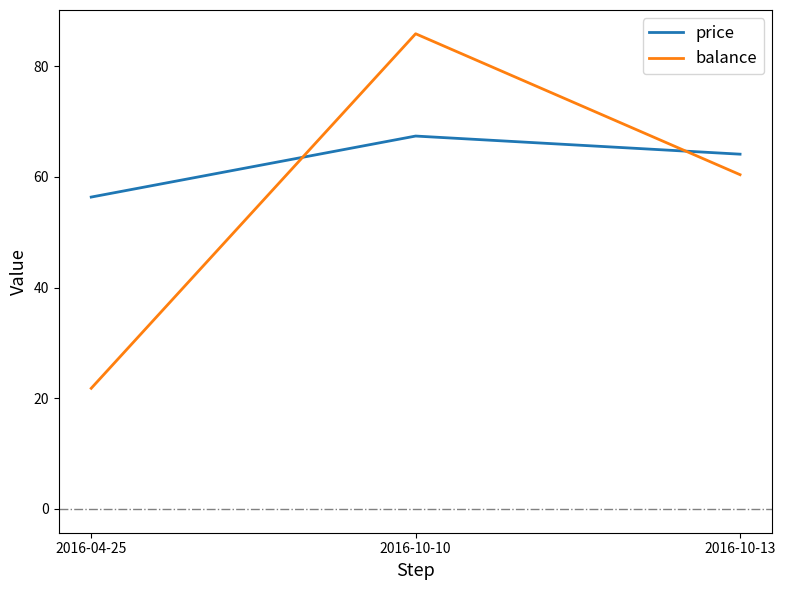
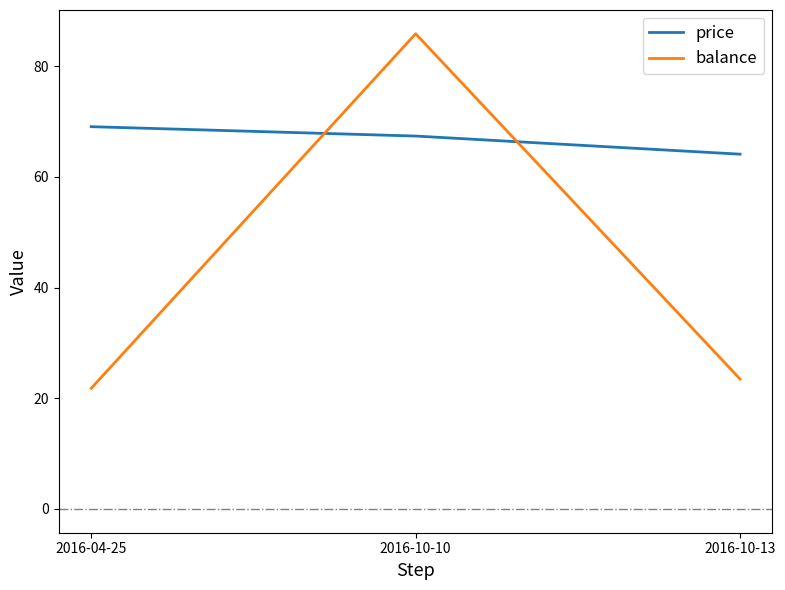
  {
    "price": {
-     "2016-04-25": 56,
+     "2016-04-25": 69,
      "2016-10-10": 67,
      "2016-10-13": 64
    },
    "balance": {
      "2016-04-25": 22,
      "2016-10-10": 86,
-     "2016-10-13": 60
+     "2016-10-13": 23
    }
  }
